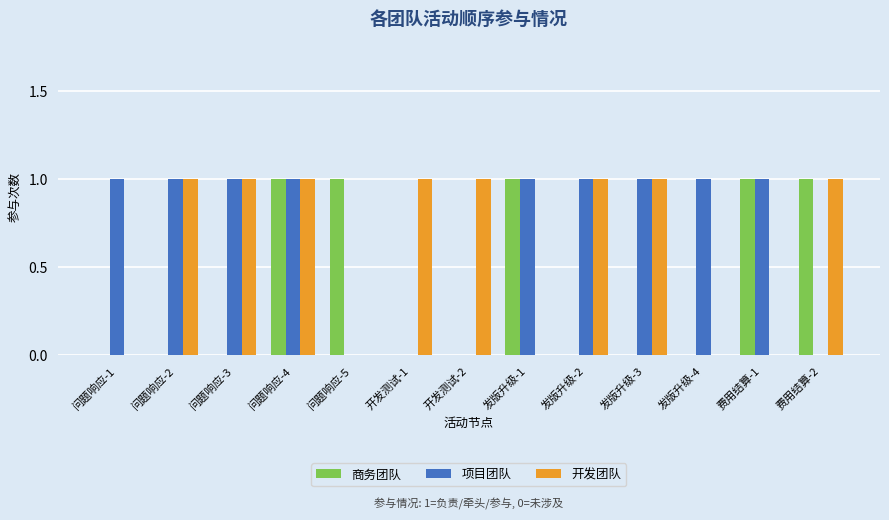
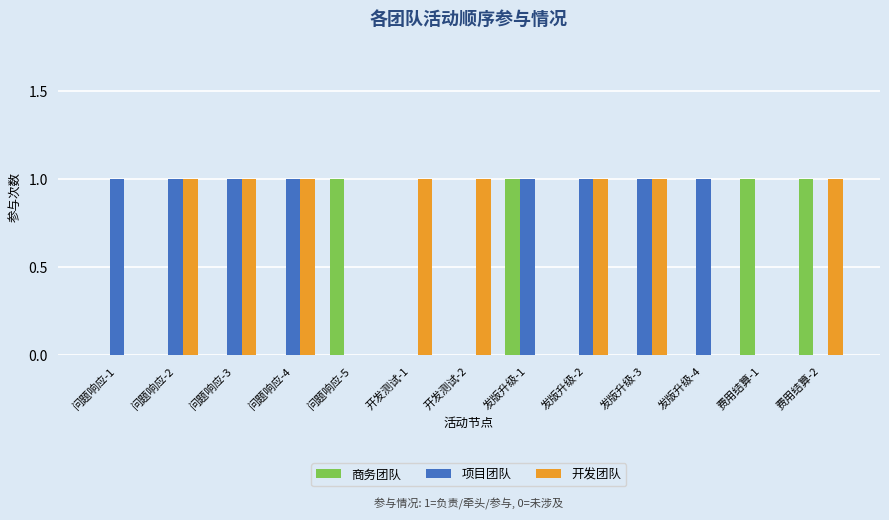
  {
    "商务团队": {
      "问题响应-1": 0,
      "问题响应-2": 0,
      "问题响应-3": 0,
-     "问题响应-4": 1,
+     "问题响应-4": 0,
      "问题响应-5": 1,
      "开发测试-1": 0,
      "开发测试-2": 0,
      "发版升级-1": 1,
      "发版升级-2": 0,
      "发版升级-3": 0,
      "发版升级-4": 0,
      "费用结算-1": 1,
      "费用结算-2": 1
    },
    "项目团队": {
      "问题响应-1": 1,
      "问题响应-2": 1,
      "问题响应-3": 1,
      "问题响应-4": 1,
      "问题响应-5": 0,
      "开发测试-1": 0,
      "开发测试-2": 0,
      "发版升级-1": 1,
      "发版升级-2": 1,
      "发版升级-3": 1,
      "发版升级-4": 1,
-     "费用结算-1": 1,
+     "费用结算-1": 0,
      "费用结算-2": 0
    },
    "开发团队": {
      "问题响应-1": 0,
      "问题响应-2": 1,
      "问题响应-3": 1,
      "问题响应-4": 1,
      "问题响应-5": 0,
      "开发测试-1": 1,
      "开发测试-2": 1,
      "发版升级-1": 0,
      "发版升级-2": 1,
      "发版升级-3": 1,
      "发版升级-4": 0,
      "费用结算-1": 0,
      "费用结算-2": 1
    }
  }
